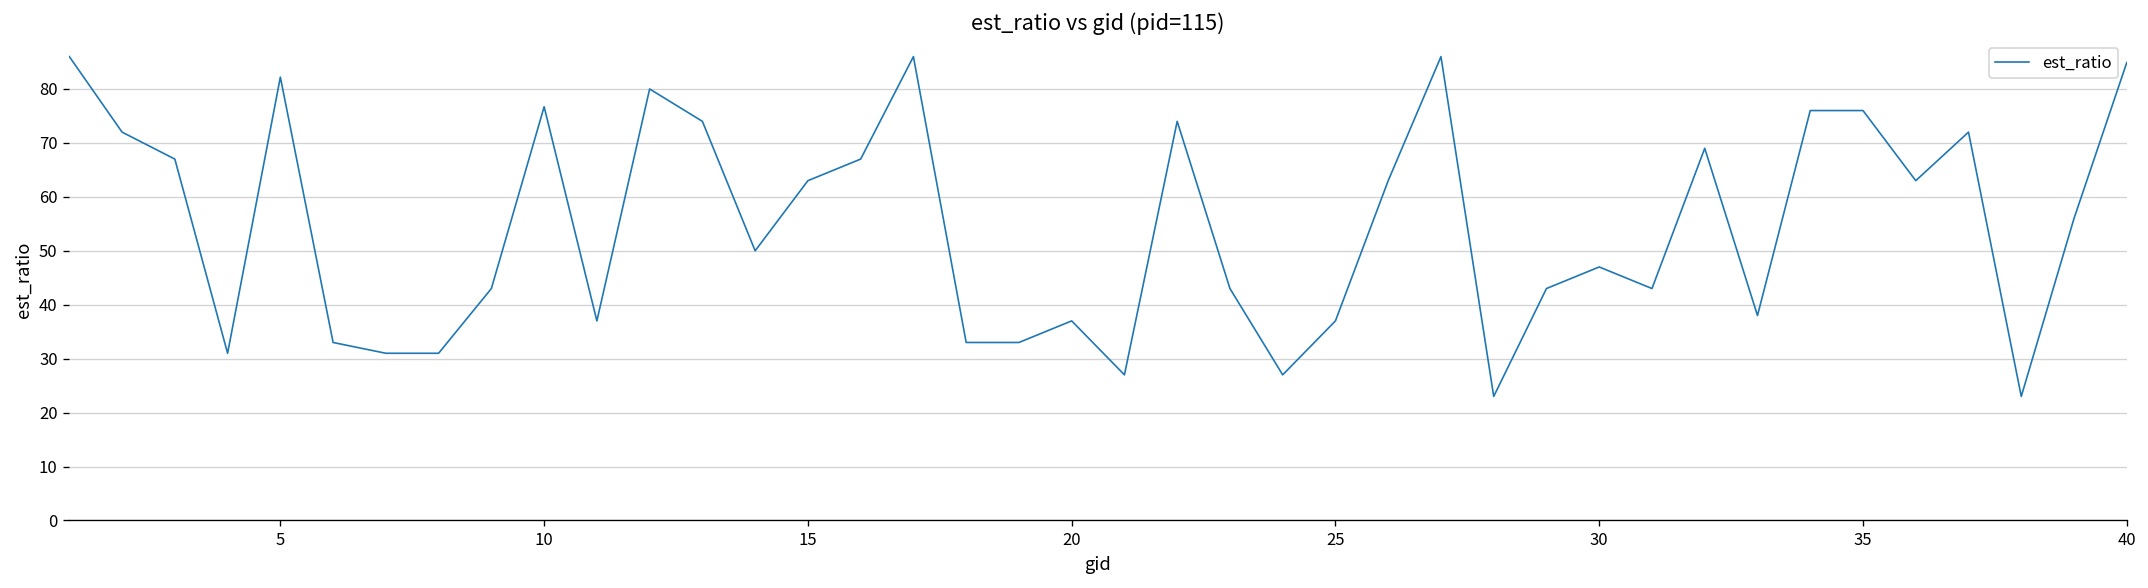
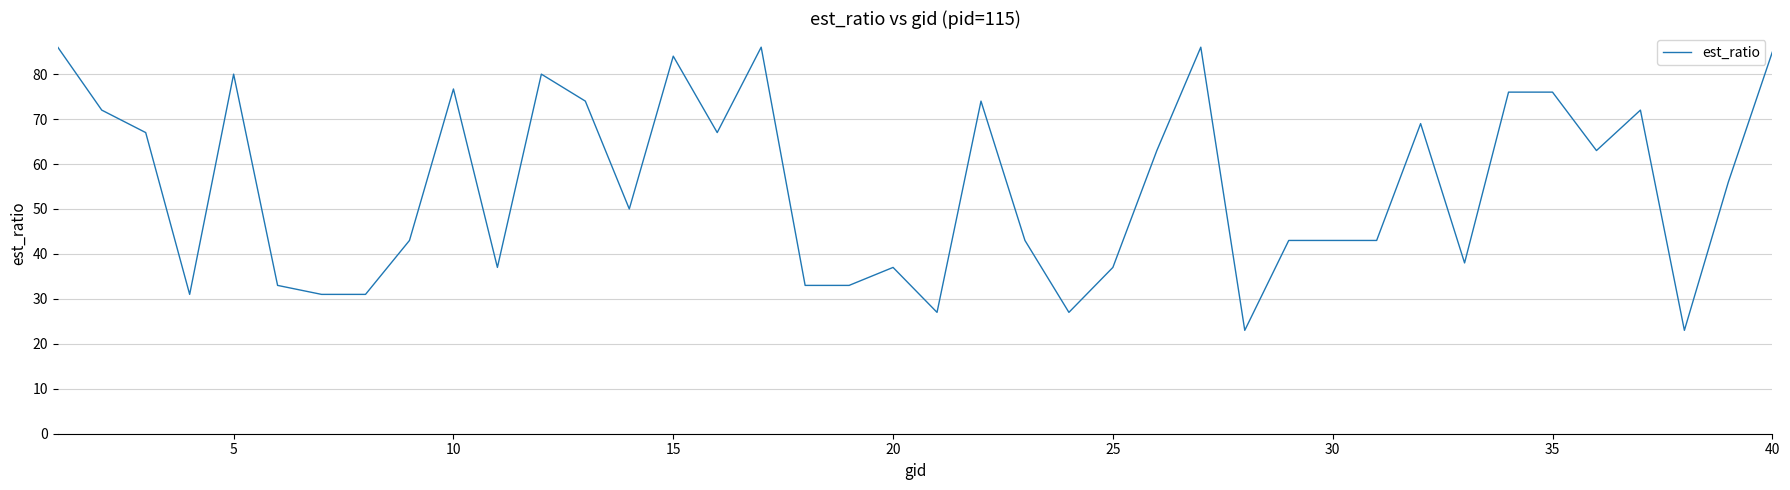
  {
-   "5": 82,
+   "5": 80,
    "10": 77,
-   "15": 63,
+   "15": 84,
    "20": 37,
    "25": 37,
-   "30": 47,
+   "30": 43,
    "35": 76,
    "40": 85
  }
